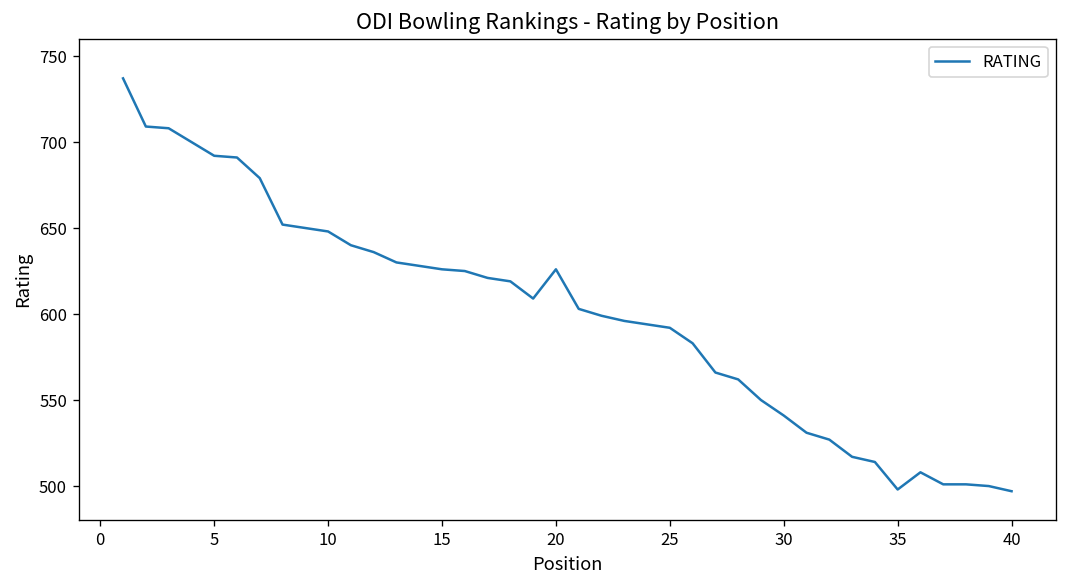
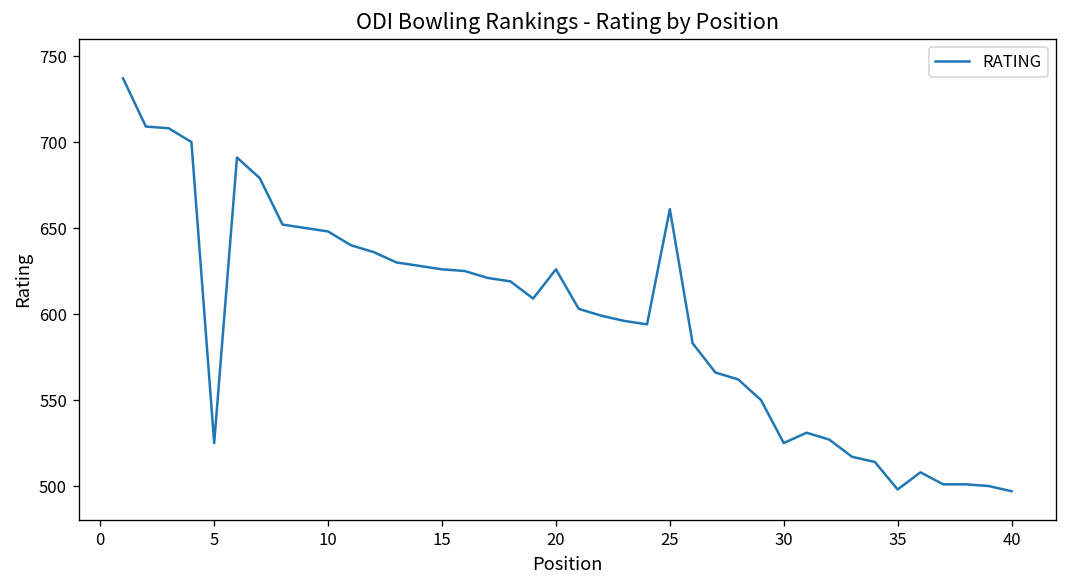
  {
-   "5": 692,
+   "5": 525,
    "10": 648,
    "15": 626,
    "20": 626,
-   "25": 592,
-   "30": 541,
+   "25": 661,
+   "30": 525,
    "35": 498,
    "40": 497
  }
